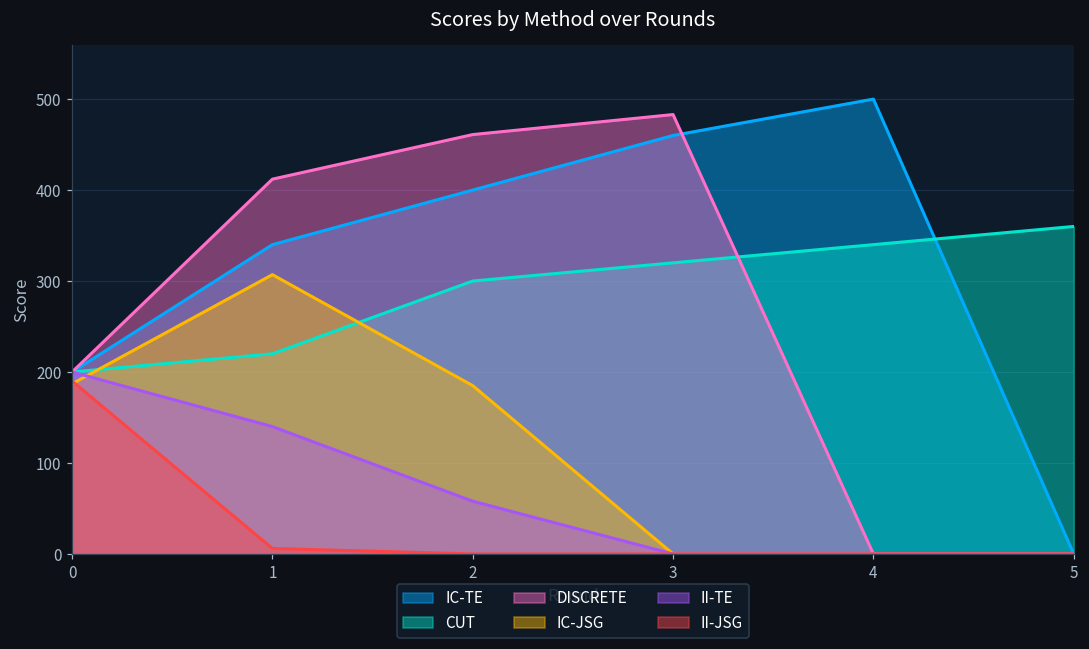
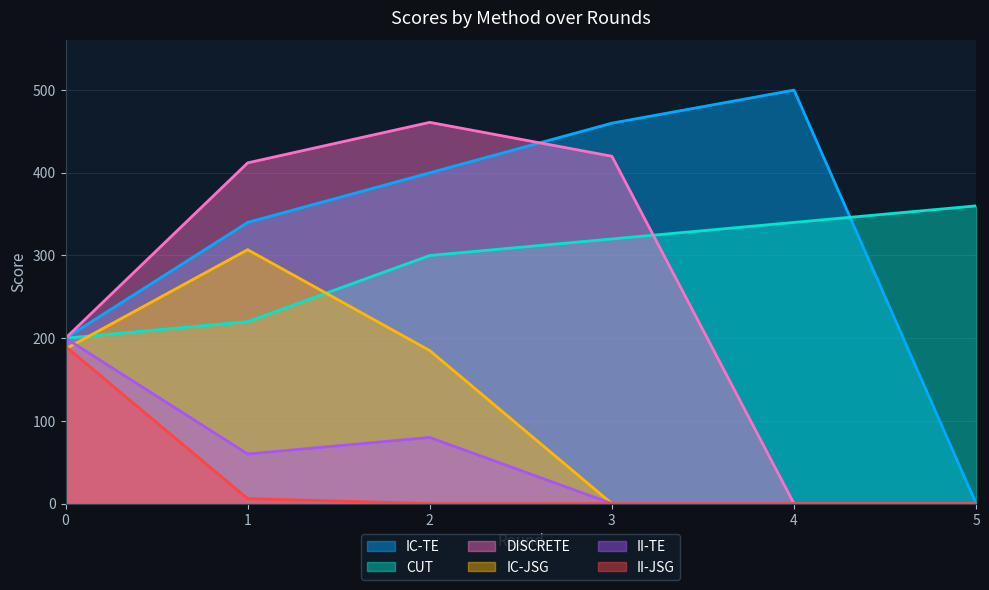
  {
    "DISCRETE": {
      "1": 410,
      "2": 460,
-     "3": 480
+     "3": 420
    },
    "IC-JSG": {
      "1": 310,
      "2": 190
    },
    "II-TE": {
-     "1": 140,
-     "2": 60
+     "1": 60,
+     "2": 80
    },
    "II-JSG": {
      "1": 10,
      "2": 0
    }
  }
